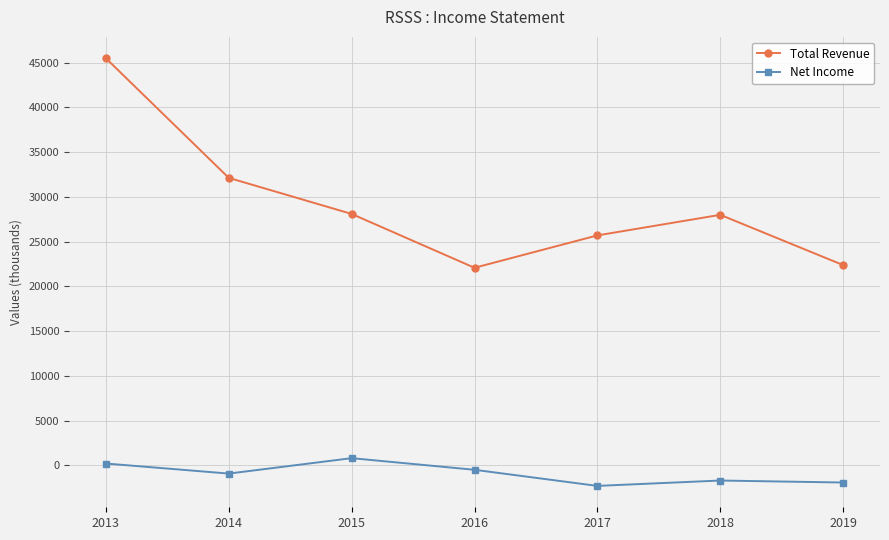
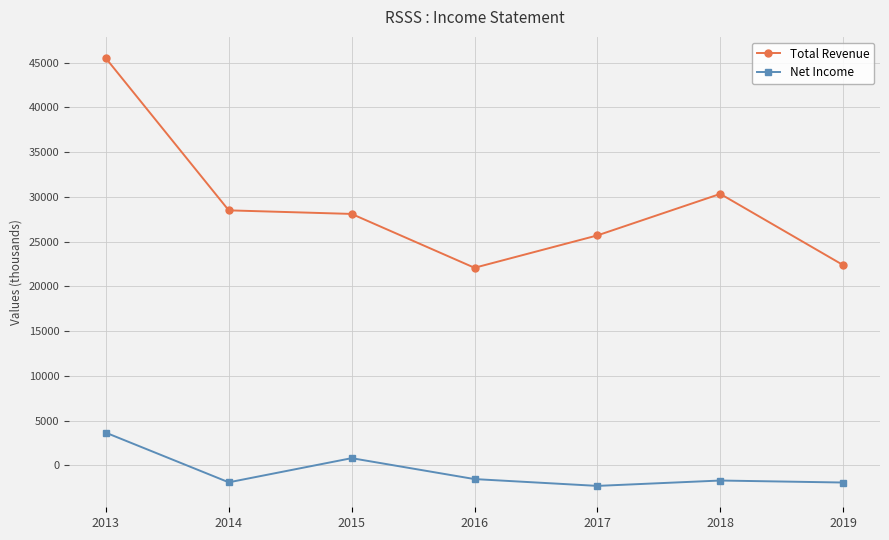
  {
    "Total Revenue": {
      "2013": 46000,
-     "2014": 32000,
+     "2014": 29000,
      "2015": 28000,
      "2016": 22000,
      "2017": 26000,
-     "2018": 28000,
+     "2018": 30000,
      "2019": 22000
    },
    "Net Income": {
-     "2013": 0,
-     "2014": -1000,
+     "2013": 4000,
+     "2014": -2000,
      "2015": 1000,
-     "2016": -1000,
+     "2016": -2000,
      "2017": -2000,
      "2018": -2000,
      "2019": -2000
    }
  }
